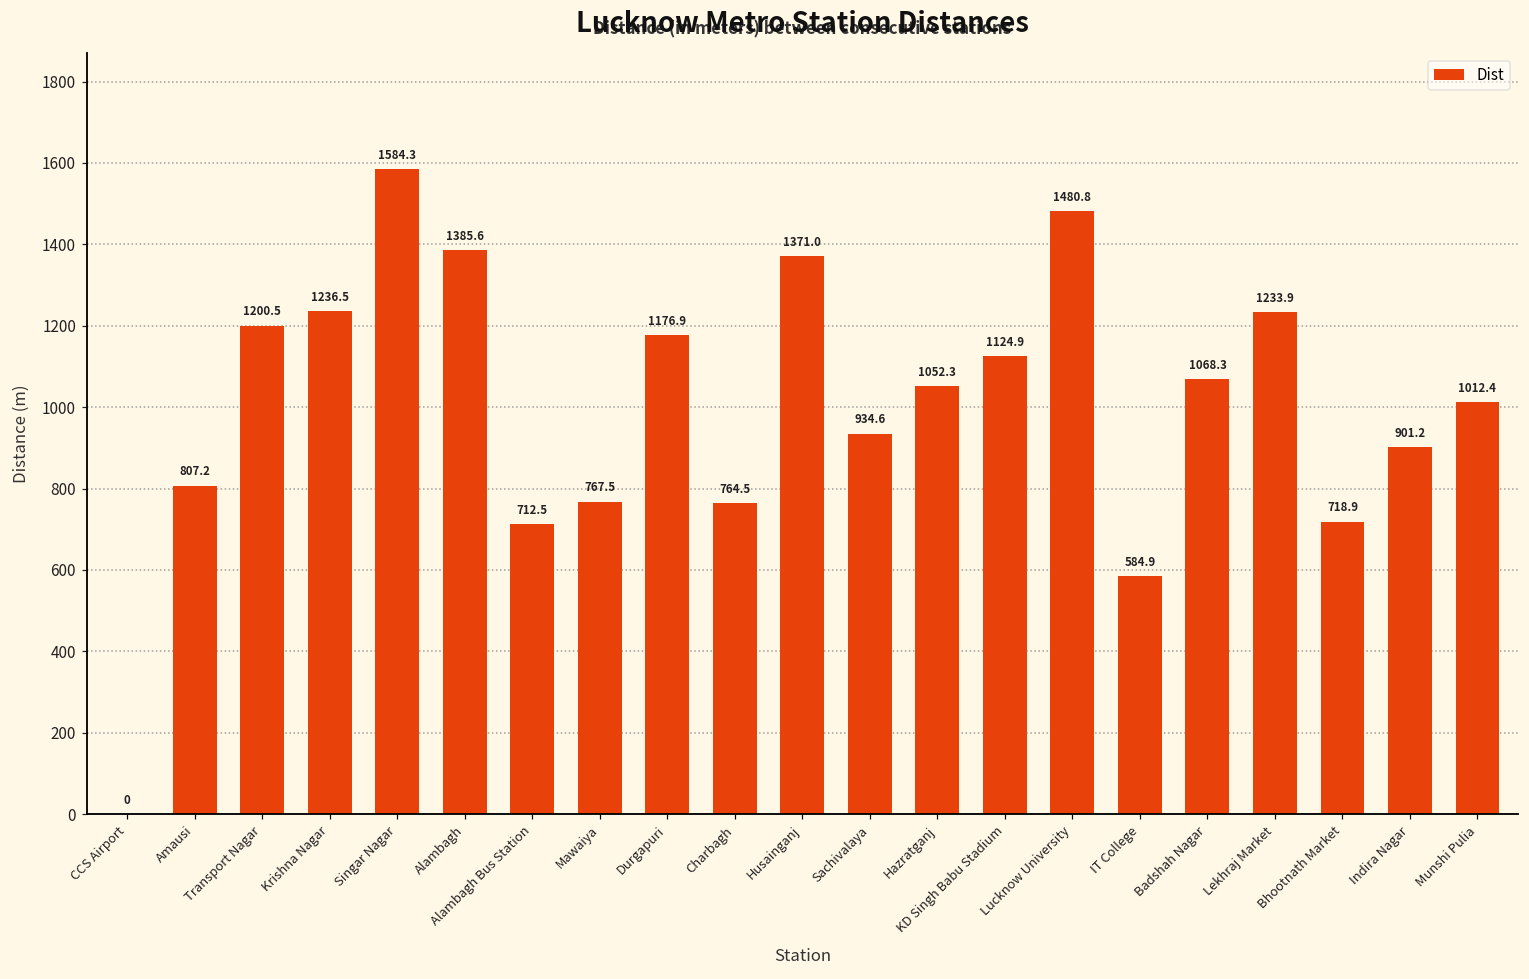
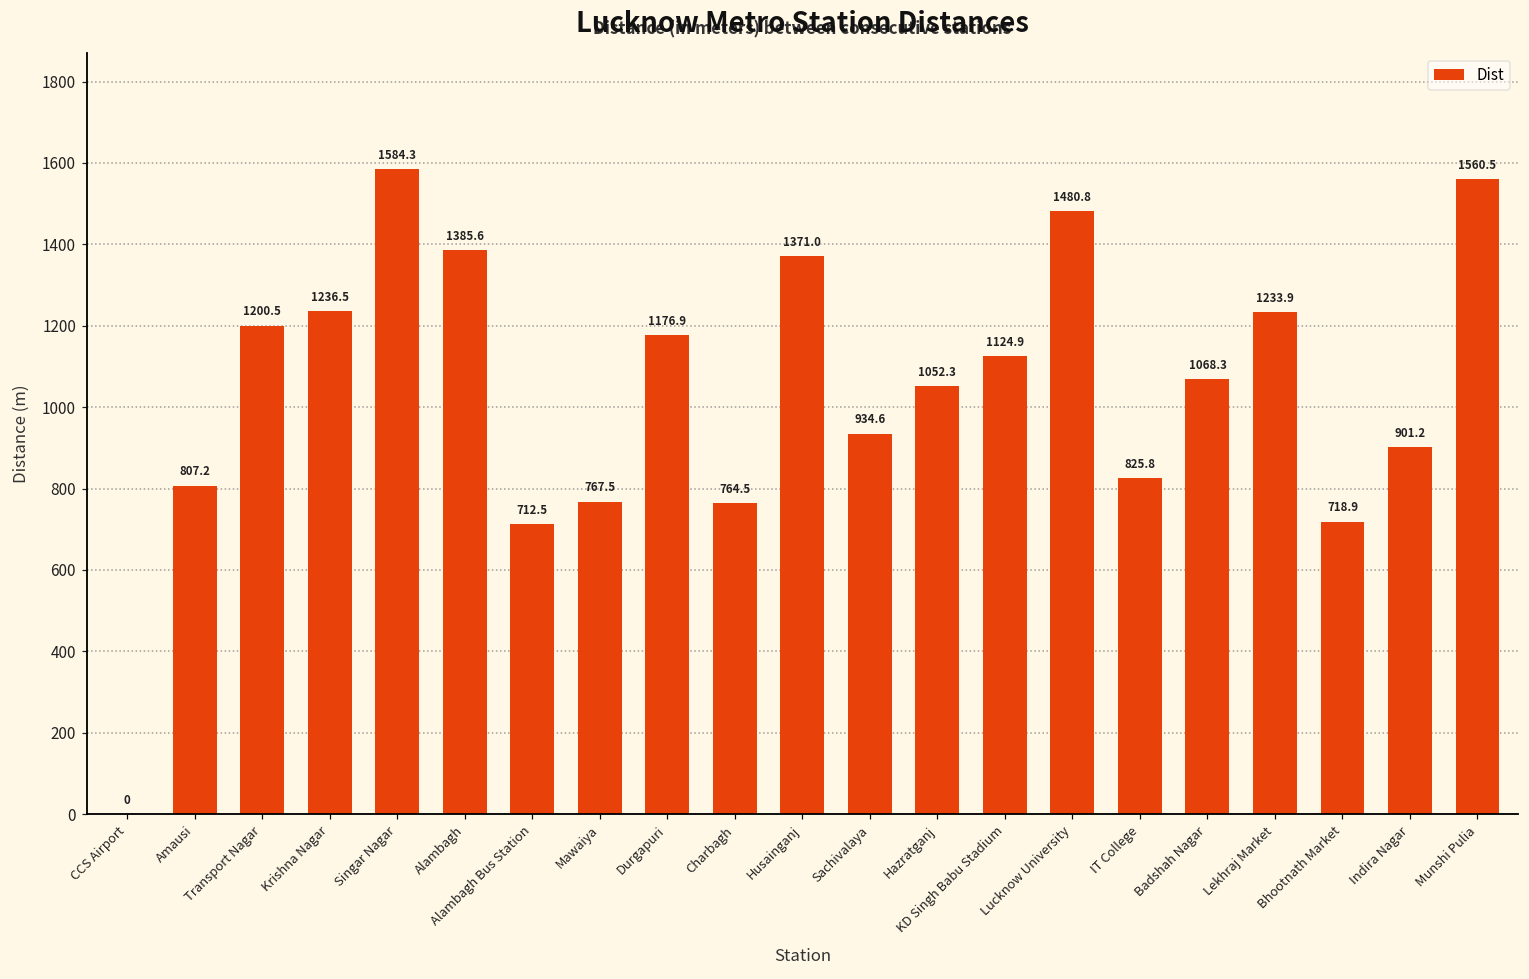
  {
    "CCS Airport": 0,
    "Amausi": 807.2,
    "Transport Nagar": 1200.5,
    "Krishna Nagar": 1236.5,
    "Singar Nagar": 1584.3,
    "Alambagh": 1385.6,
    "Alambagh Bus Station": 712.5,
    "Mawaiya": 767.5,
    "Durgapuri": 1176.9,
    "Charbagh": 764.5,
    "Husainganj": 1371.0,
    "Sachivalaya": 934.6,
    "Hazratganj": 1052.3,
    "KD Singh Babu Stadium": 1124.9,
    "Lucknow University": 1480.8,
-   "IT College": 584.9,
+   "IT College": 825.8,
    "Badshah Nagar": 1068.3,
    "Lekhraj Market": 1233.9,
    "Bhootnath Market": 718.9,
    "Indira Nagar": 901.2,
-   "Munshi Pulia": 1012.4
+   "Munshi Pulia": 1560.5
  }
